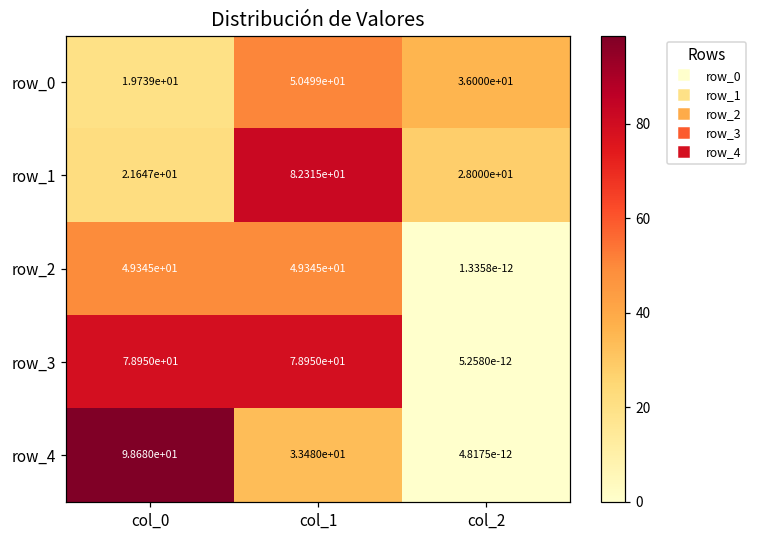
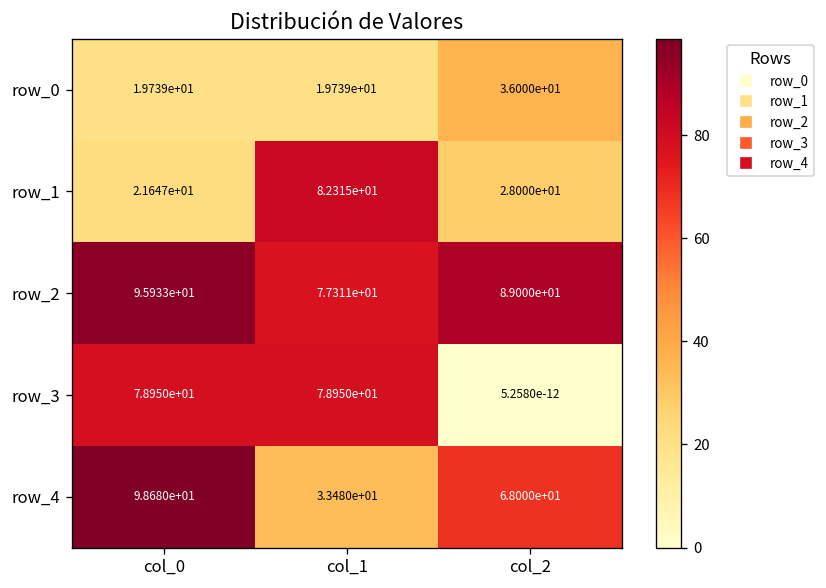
  {
    "row_0": {
      "col_0": "1.9739e+01",
-     "col_1": "5.0499e+01",
+     "col_1": "1.9739e+01",
      "col_2": "3.6000e+01"
    },
    "row_1": {
      "col_0": "2.1647e+01",
      "col_1": "8.2315e+01",
      "col_2": "2.8000e+01"
    },
    "row_2": {
-     "col_0": "4.9345e+01",
-     "col_1": "4.9345e+01",
-     "col_2": "1.3358e-12"
+     "col_0": "9.5933e+01",
+     "col_1": "7.7311e+01",
+     "col_2": "8.9000e+01"
    },
    "row_3": {
      "col_0": "7.8950e+01",
      "col_1": "7.8950e+01",
      "col_2": "5.2580e-12"
    },
    "row_4": {
      "col_0": "9.8680e+01",
      "col_1": "3.3480e+01",
-     "col_2": "4.8175e-12"
+     "col_2": "6.8000e+01"
    }
  }
